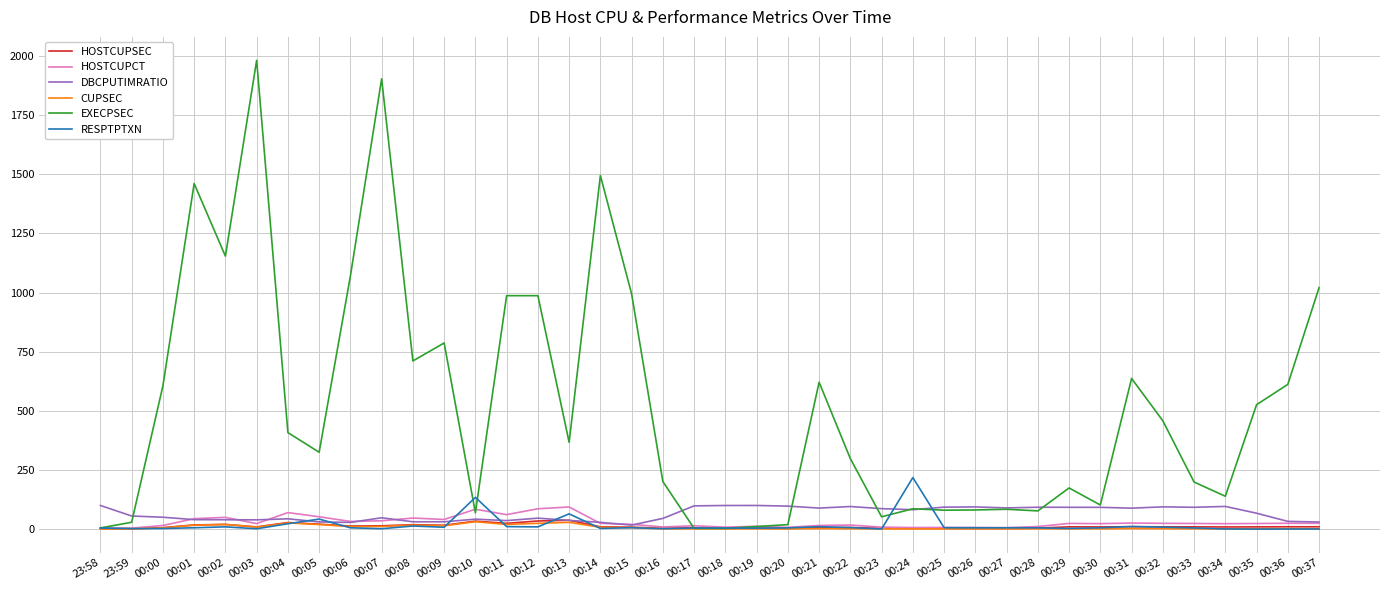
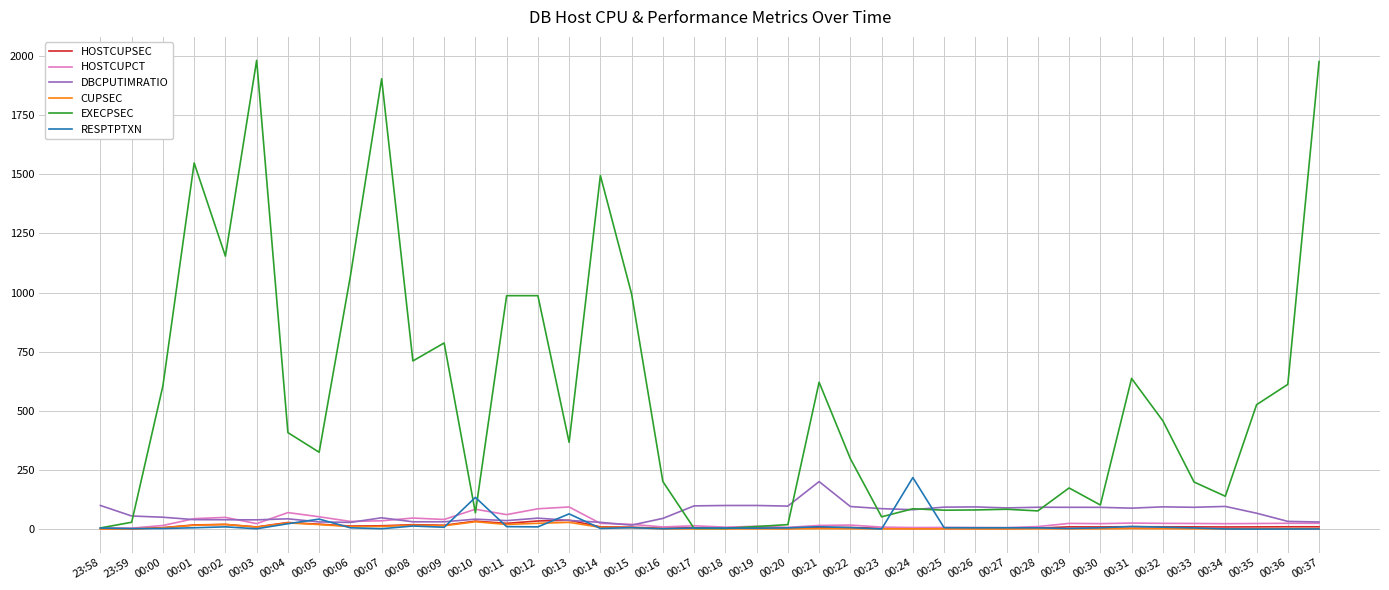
  {
    "HOSTCUPCT": {
      "00:03": 20,
      "00:04": 70,
      "00:07": 40,
      "00:08": 50,
      "00:10": 80,
      "00:11": 60,
      "00:12": 90,
      "00:13": 90,
      "00:29": 20,
      "00:30": 20,
      "00:31": 30,
      "00:32": 20,
      "00:33": 20,
      "00:34": 20,
      "00:35": 20
    },
    "DBCPUTIMRATIO": {
      "23:58": 100,
      "23:59": 60,
      "00:00": 50,
      "00:03": 40,
      "00:04": 40,
      "00:07": 50,
      "00:08": 30,
      "00:11": 40,
      "00:12": 50,
      "00:16": 50,
      "00:17": 100,
      "00:18": 100,
      "00:19": 100,
      "00:20": 100,
-     "00:21": 90,
+     "00:21": 200,
      "00:22": 100,
      "00:23": 90,
      "00:25": 90,
      "00:26": 90,
      "00:28": 90,
      "00:29": 90,
      "00:31": 90,
      "00:32": 90,
      "00:33": 90,
      "00:34": 100,
      "00:35": 70
    },
    "EXECPSEC": {
      "23:59": 30,
      "00:00": 610,
-     "00:01": 1460,
+     "00:01": 1550,
      "00:02": 1150,
      "00:03": 1980,
      "00:04": 410,
      "00:05": 330,
      "00:06": 1070,
      "00:07": 1900,
      "00:08": 710,
      "00:09": 790,
      "00:10": 70,
      "00:11": 990,
      "00:12": 990,
      "00:13": 370,
      "00:14": 1500,
      "00:15": 990,
      "00:16": 200,
      "00:20": 20,
      "00:21": 620,
      "00:22": 300,
      "00:23": 50,
      "00:25": 80,
      "00:26": 80,
      "00:28": 80,
      "00:29": 170,
      "00:31": 640,
      "00:32": 460,
      "00:33": 200,
      "00:34": 140,
      "00:35": 530,
      "00:36": 610,
-     "00:37": 1020
+     "00:37": 1980
    },
    "RESPTPTXN": {
      "00:01": 10,
      "00:10": 130,
      "00:12": 10,
      "00:13": 60,
      "00:24": 220
    }
  }
